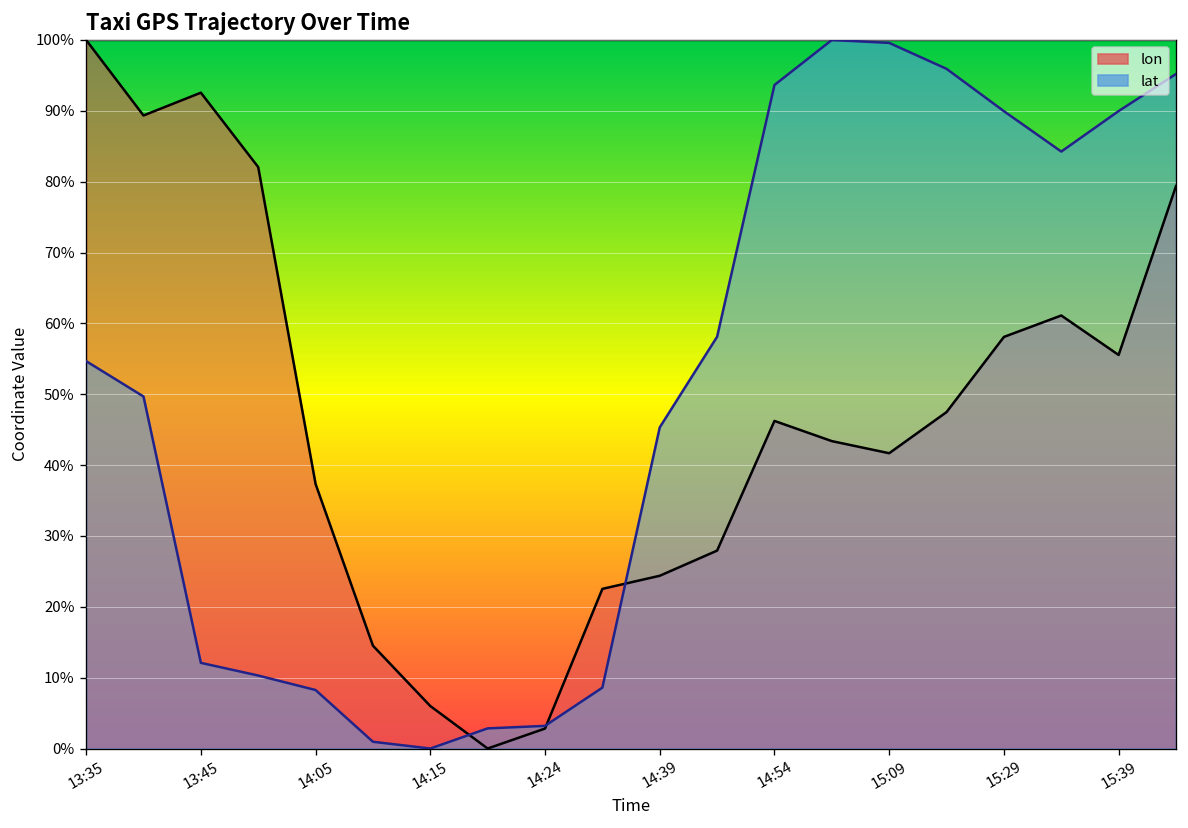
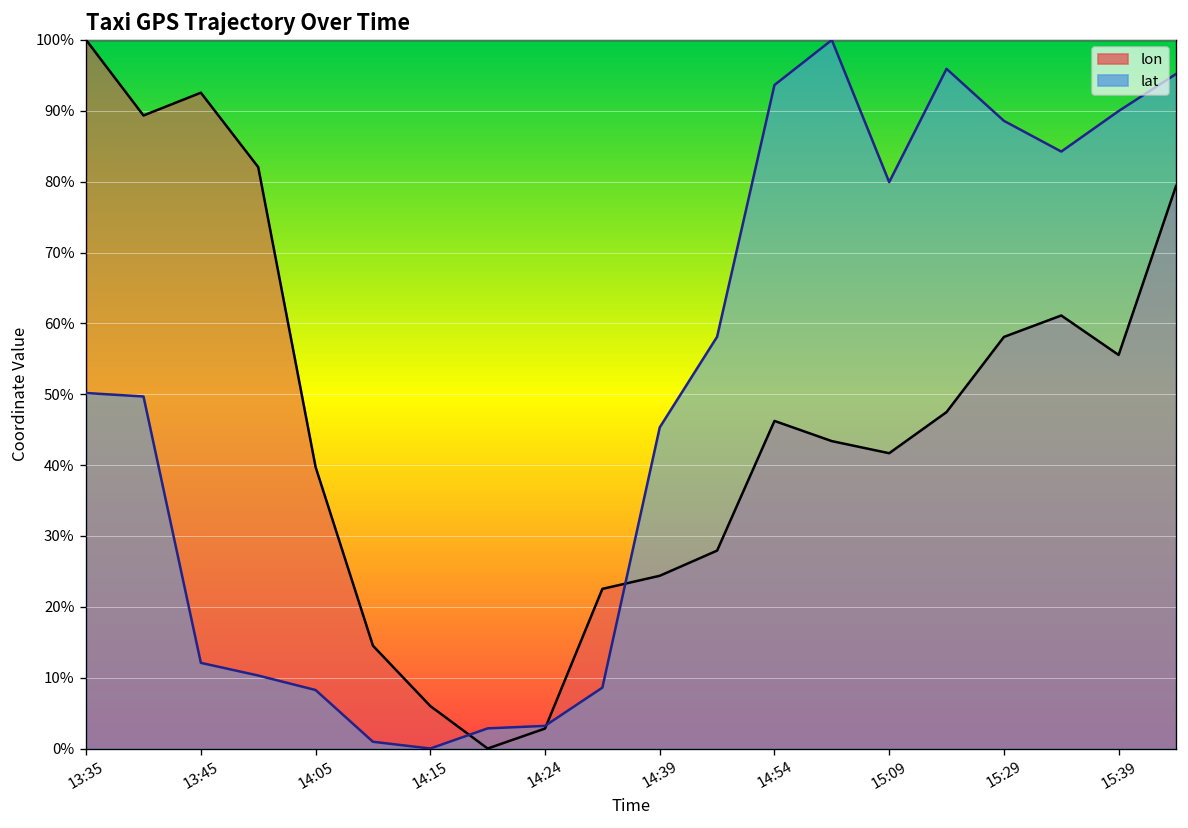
  {
    "lon": {
      "13:35": "100%",
      "13:45": "93%",
-     "14:05": "37%",
+     "14:05": "40%",
      "14:15": "6%",
      "14:39": "24%",
      "14:54": "46%",
      "15:09": "42%",
      "15:29": "58%",
      "15:39": "56%"
    },
    "lat": {
-     "13:35": "55%",
+     "13:35": "50%",
      "13:45": "12%",
      "14:05": "8%",
      "14:15": "0%",
      "14:39": "45%",
      "14:54": "94%",
-     "15:09": "100%",
-     "15:29": "90%",
+     "15:09": "80%",
+     "15:29": "89%",
      "15:39": "90%"
    }
  }
